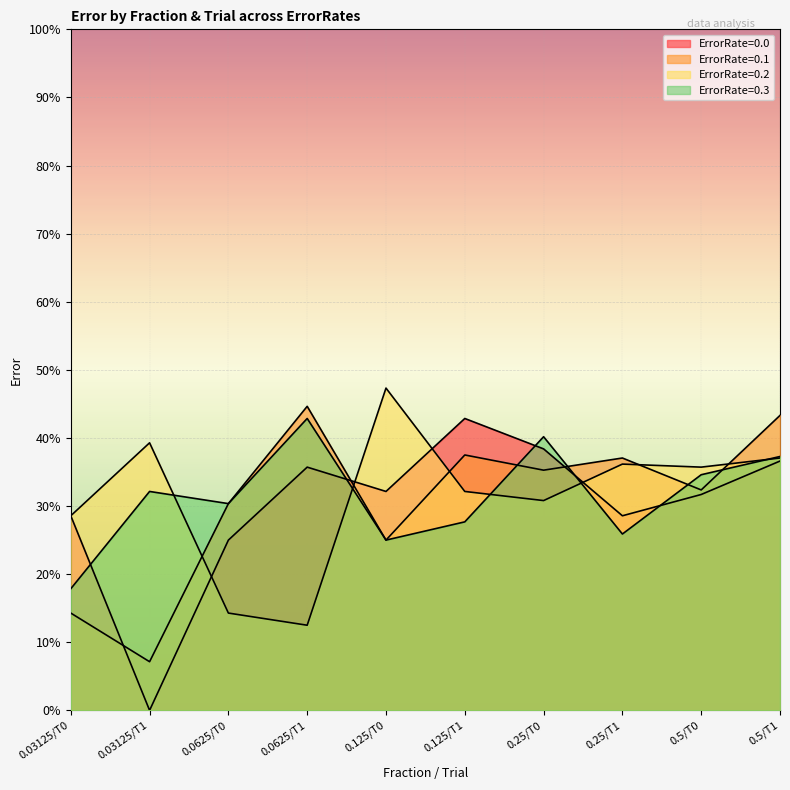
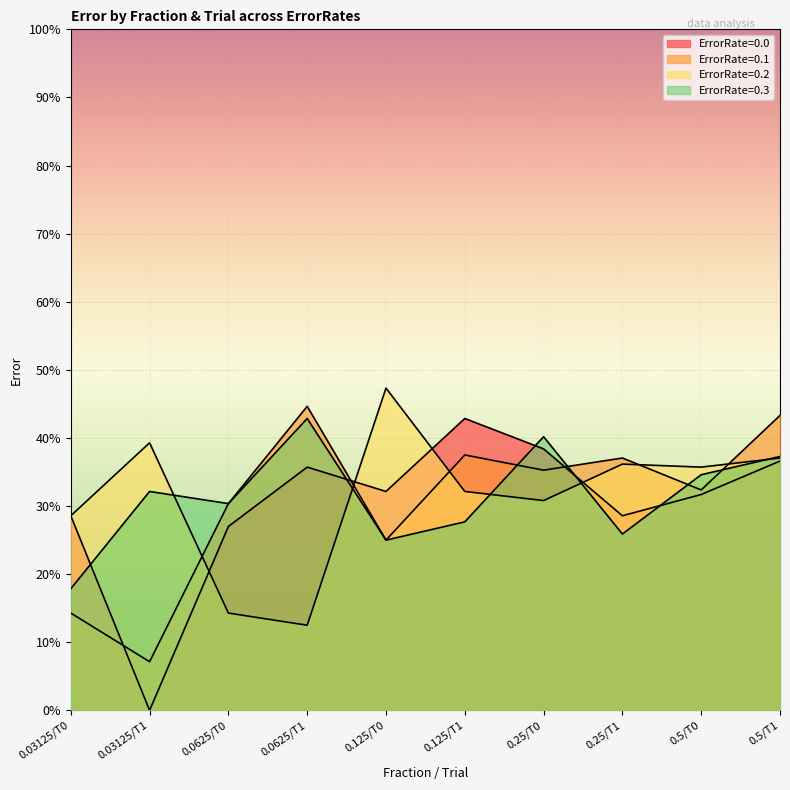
  {
    "ErrorRate=0.0": {
      "0.03125/T1": "0%",
-     "0.0625/T0": "25%",
+     "0.0625/T0": "27%",
      "0.0625/T1": "36%",
      "0.125/T0": "32%",
      "0.125/T1": "43%",
      "0.25/T0": "38%",
      "0.25/T1": "29%",
      "0.5/T0": "32%",
      "0.5/T1": "37%"
    },
    "ErrorRate=0.1": {
      "0.03125/T0": "14%",
      "0.03125/T1": "7%",
      "0.0625/T1": "45%",
      "0.125/T1": "38%",
      "0.25/T0": "35%",
      "0.25/T1": "37%",
      "0.5/T0": "32%",
      "0.5/T1": "43%"
    },
    "ErrorRate=0.2": {
      "0.03125/T1": "39%",
      "0.0625/T0": "14%",
      "0.0625/T1": "13%",
      "0.125/T0": "47%",
      "0.125/T1": "32%",
      "0.25/T0": "31%",
      "0.25/T1": "36%",
      "0.5/T0": "36%"
    },
    "ErrorRate=0.3": {
      "0.03125/T0": "18%",
      "0.03125/T1": "32%",
      "0.0625/T1": "43%",
      "0.125/T1": "28%",
      "0.25/T0": "40%",
      "0.25/T1": "26%",
      "0.5/T0": "35%"
    }
  }
